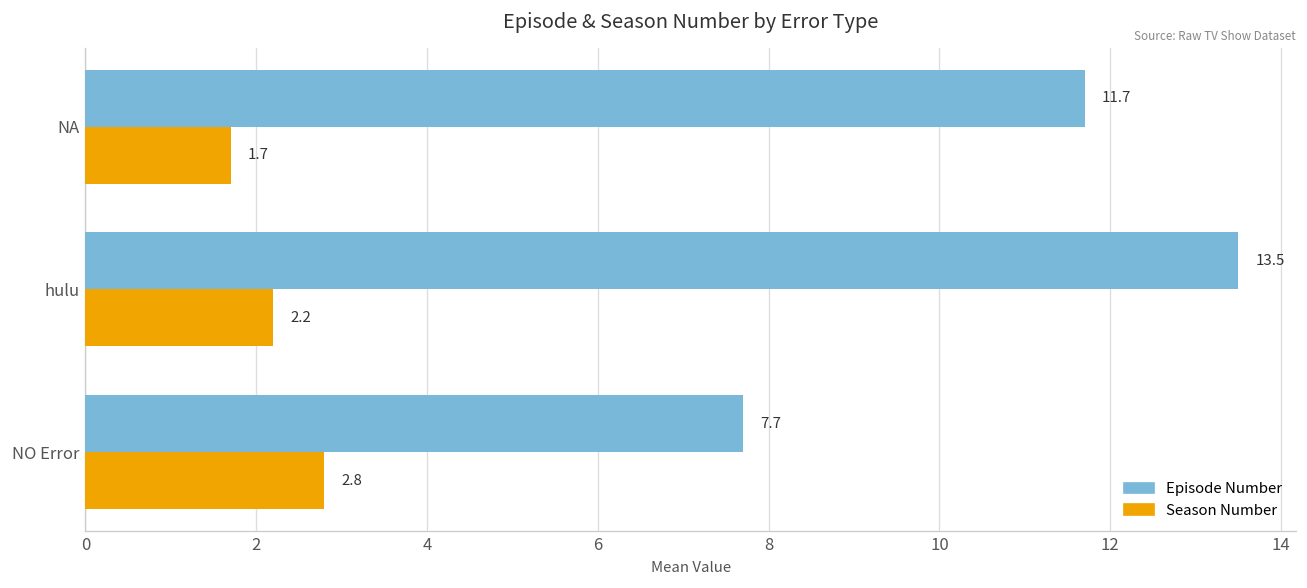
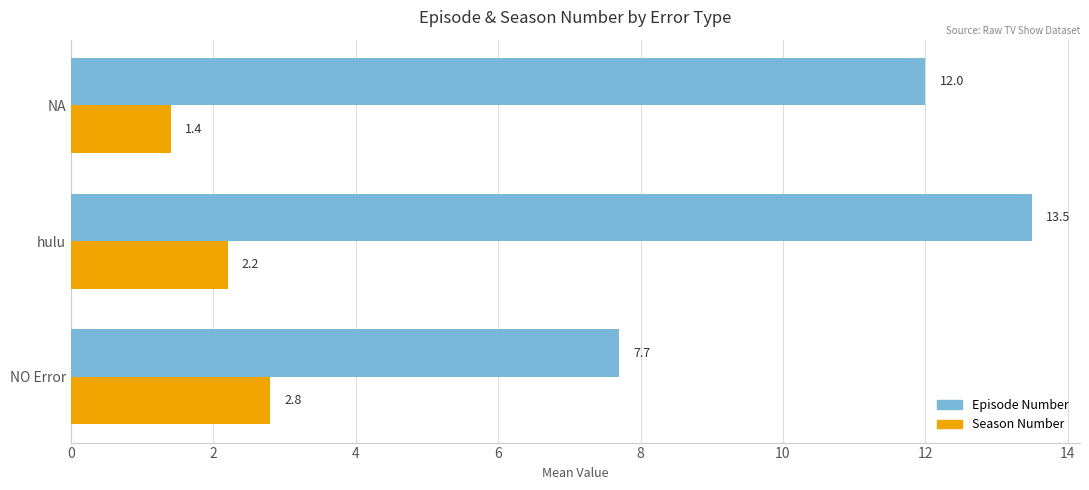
  {
    "Episode Number": {
-     "NA": 11.7,
+     "NA": 12.0,
      "hulu": 13.5,
      "NO Error": 7.7
    },
    "Season Number": {
-     "NA": 1.7,
+     "NA": 1.4,
      "hulu": 2.2,
      "NO Error": 2.8
    }
  }
